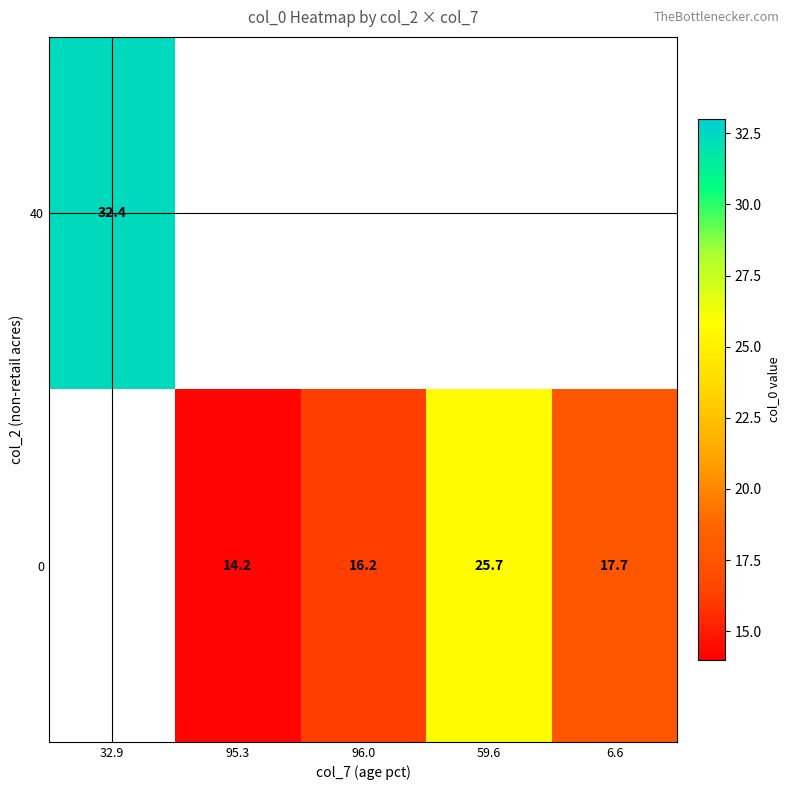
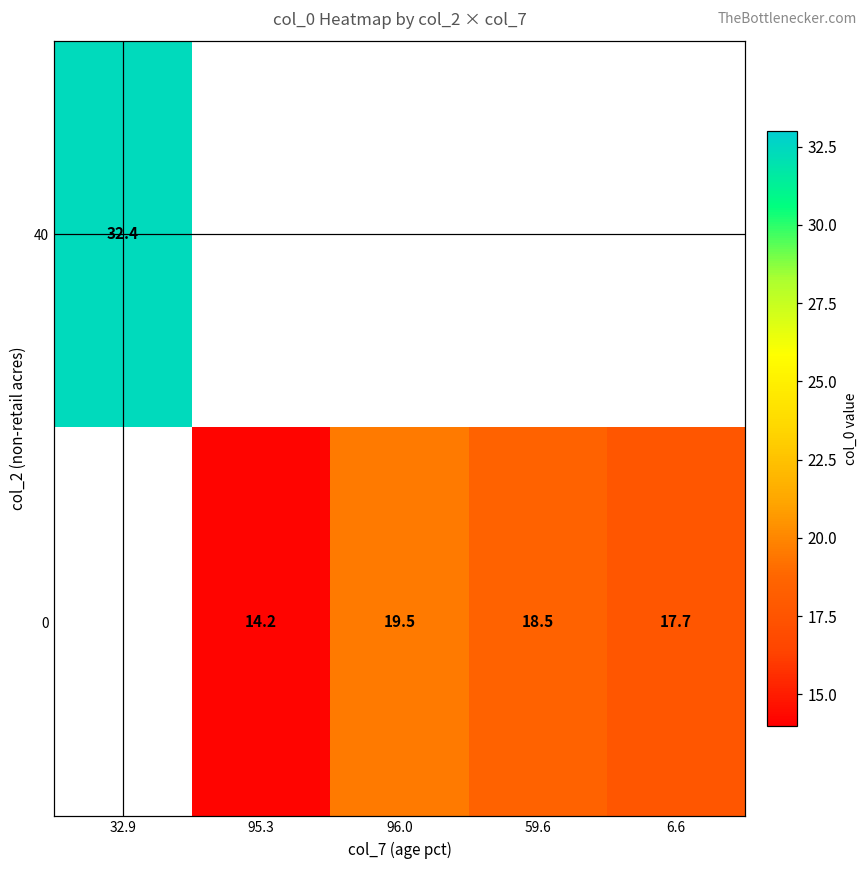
  {
    "40": {
      "32.9": 32.4
    },
    "0": {
      "95.3": 14.2,
-     "96.0": 16.2,
-     "59.6": 25.7,
+     "96.0": 19.5,
+     "59.6": 18.5,
      "6.6": 17.7
    }
  }
